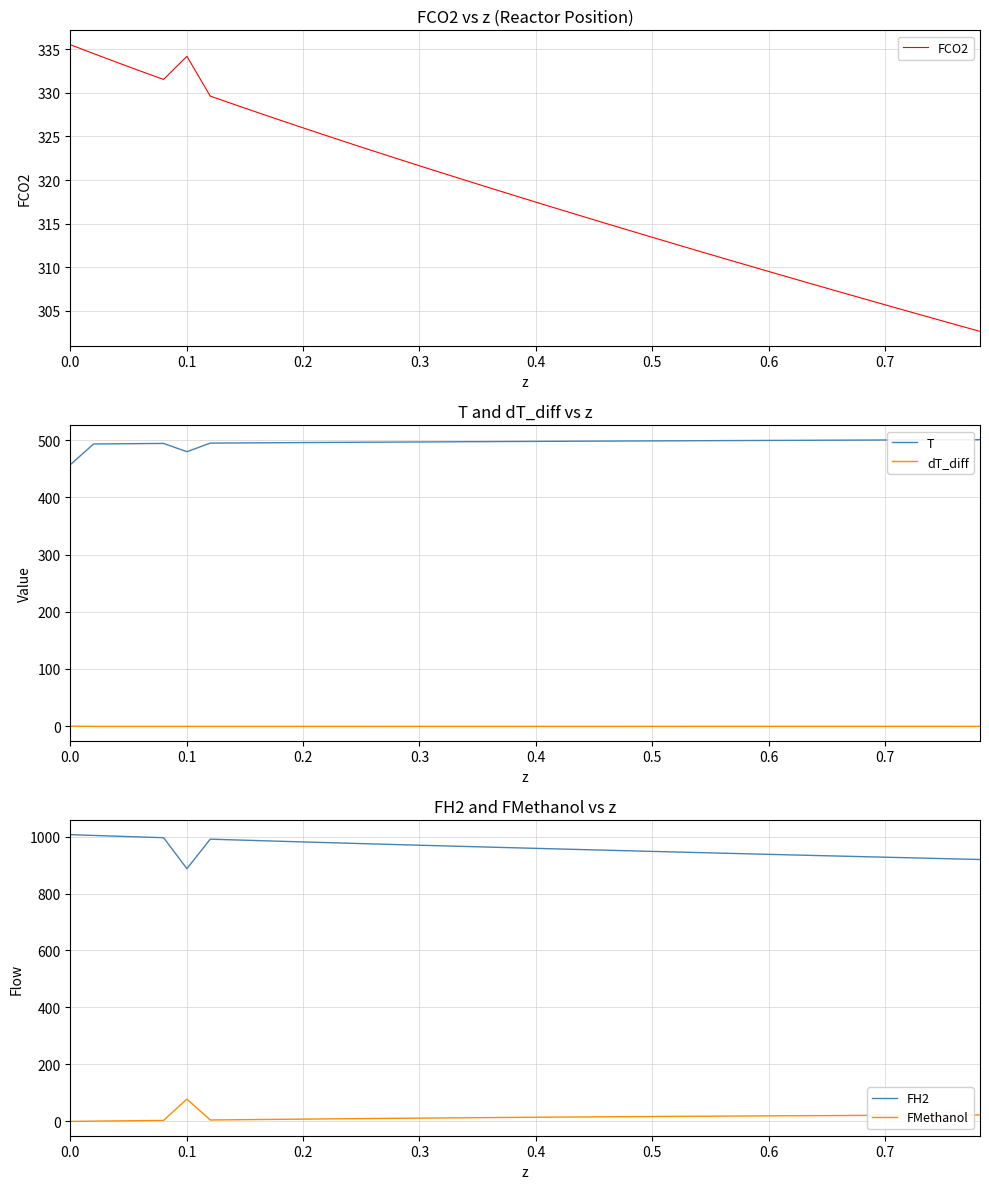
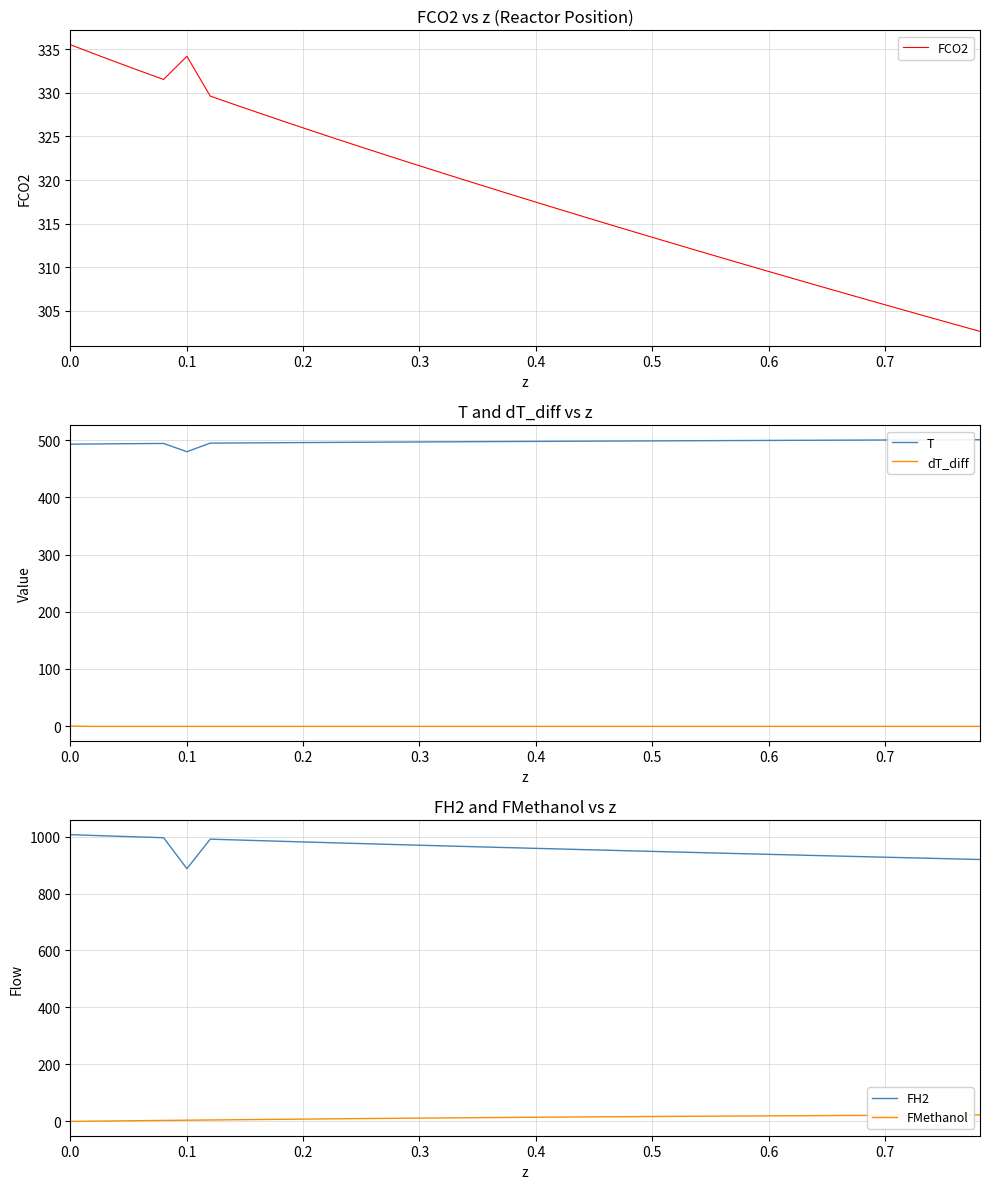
  {
    "FCO2 vs z (Reactor Position)": {
      "0.0": 336,
      "0.1": 334
    },
    "T and dT_diff vs z": {
      "T": {
-       "0.0": 460,
+       "0.0": 490,
        "0.1": 480
      },
      "dT_diff": {
        "0.0": 0,
        "0.1": 0
      }
    },
    "FH2 and FMethanol vs z": {
      "FH2": {
        "0.0": 1010,
        "0.1": 890
      },
      "FMethanol": {
        "0.0": 0,
-       "0.1": 80
+       "0.1": 0
      }
    }
  }
